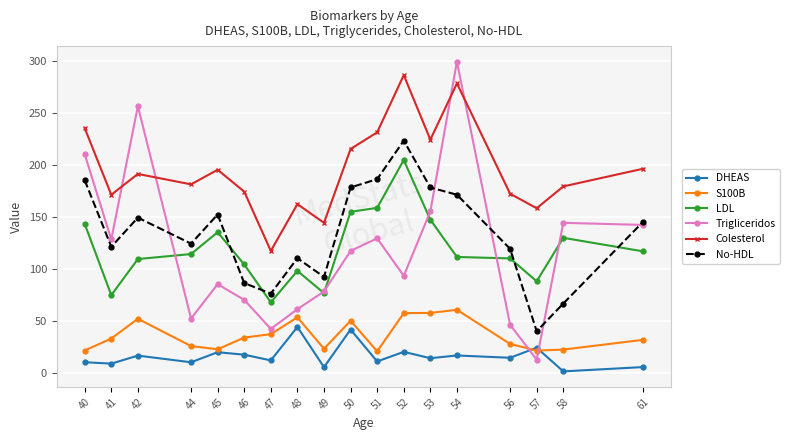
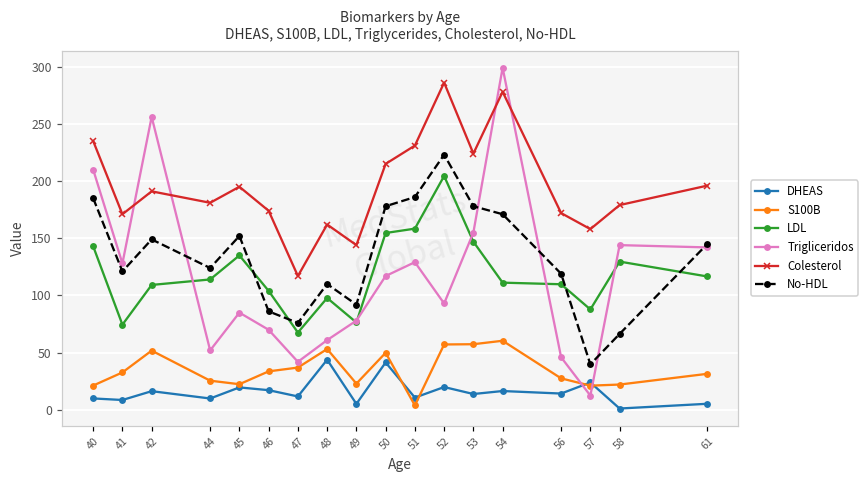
  {
    "DHEAS": {
      "40": 10,
      "41": 9,
      "42": 16,
      "44": 10,
      "45": 20,
      "46": 17,
      "47": 12,
      "48": 44,
      "49": 5,
      "50": 41,
      "51": 11,
      "52": 20,
      "53": 14,
      "54": 16,
      "56": 14,
      "57": 24,
      "58": 1,
      "61": 5
    },
    "S100B": {
      "40": 21,
      "41": 33,
      "42": 52,
      "44": 26,
      "45": 22,
      "46": 34,
      "47": 37,
      "48": 53,
      "49": 23,
      "50": 50,
-     "51": 21,
+     "51": 4,
      "52": 57,
      "53": 57,
      "54": 60,
      "56": 28,
      "57": 21,
      "58": 22,
      "61": 32
    },
    "LDL": {
      "40": 143,
      "41": 75,
      "42": 109,
      "44": 114,
      "45": 135,
      "46": 104,
      "47": 68,
      "48": 98,
      "50": 155,
      "51": 158,
      "52": 204,
      "53": 147,
      "54": 111,
      "56": 110,
      "57": 88,
      "58": 130,
      "61": 117
    },
    "Trigliceridos": {
      "40": 210,
      "41": 128,
      "42": 256,
      "44": 52,
      "45": 85,
      "46": 70,
      "47": 42,
      "48": 61,
      "50": 117,
      "51": 129,
      "52": 93,
      "53": 155,
      "54": 299,
      "56": 46,
      "57": 13,
      "58": 144,
      "61": 142
    },
    "Colesterol": {
      "40": 235,
      "41": 171,
      "42": 191,
      "44": 181,
      "45": 195,
      "46": 174,
      "47": 117,
      "48": 162,
      "49": 144,
      "50": 215,
      "51": 231,
      "52": 286,
      "53": 224,
      "54": 278,
      "56": 172,
      "57": 158,
      "58": 179,
      "61": 196
    },
    "No-HDL": {
      "40": 185,
      "41": 121,
      "42": 149,
      "44": 124,
      "45": 152,
      "46": 86,
      "47": 76,
      "48": 110,
      "49": 92,
      "50": 178,
      "51": 186,
      "52": 223,
      "53": 178,
      "54": 171,
      "56": 119,
      "57": 40,
      "58": 66,
      "61": 145
    }
  }
